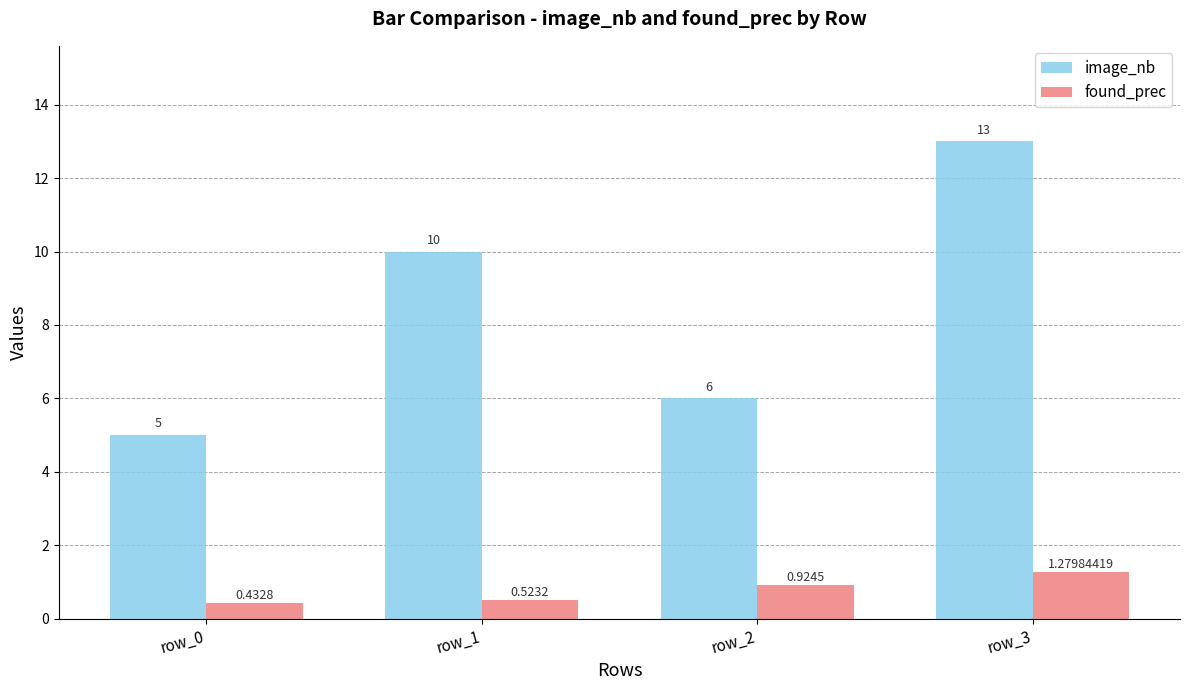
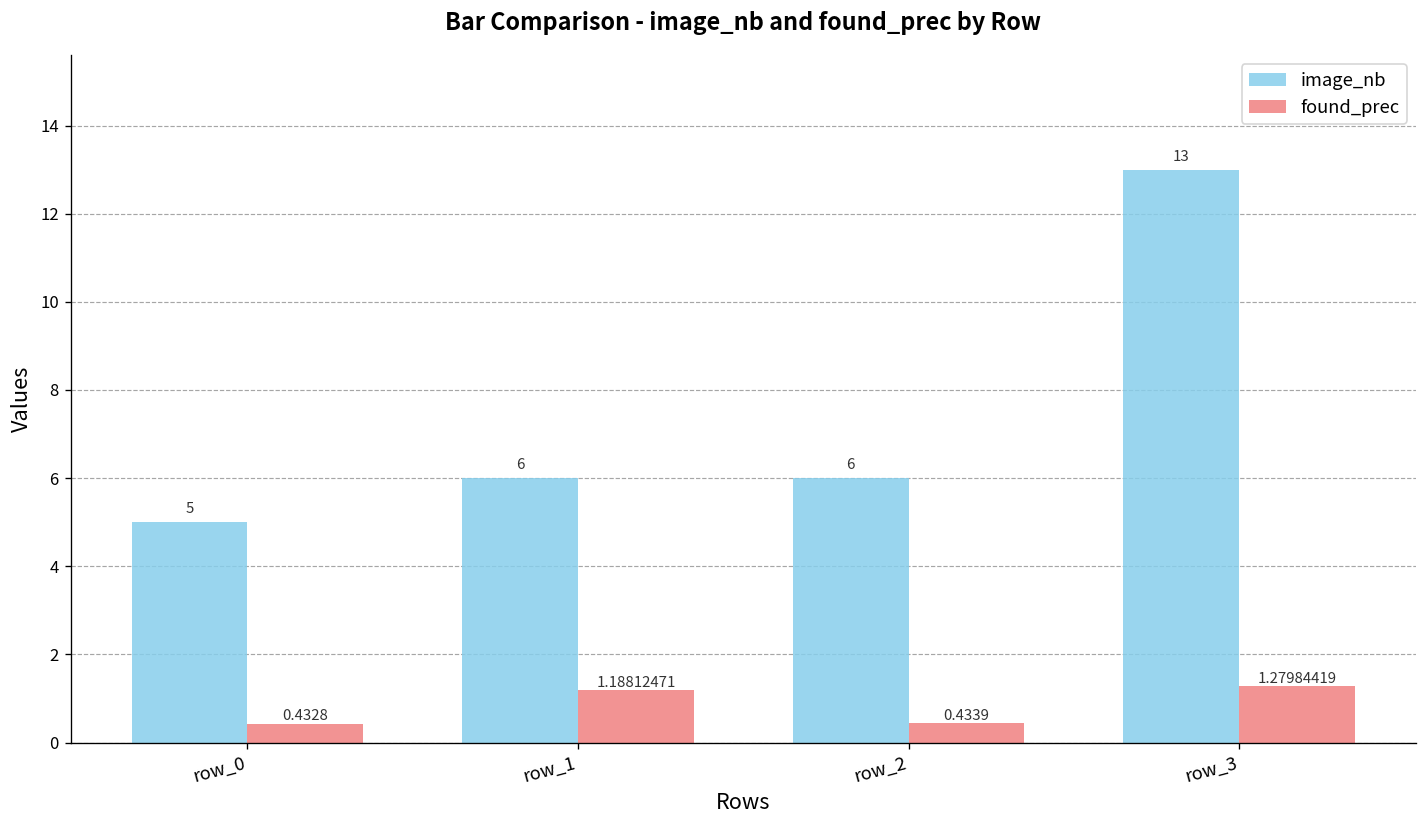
  {
    "image_nb": {
      "row_0": 5,
-     "row_1": 10,
+     "row_1": 6,
      "row_2": 6,
      "row_3": 13
    },
    "found_prec": {
      "row_0": 0.4328,
-     "row_1": 0.5232,
-     "row_2": 0.9245,
+     "row_1": 1.18812471,
+     "row_2": 0.4339,
      "row_3": 1.27984419
    }
  }
